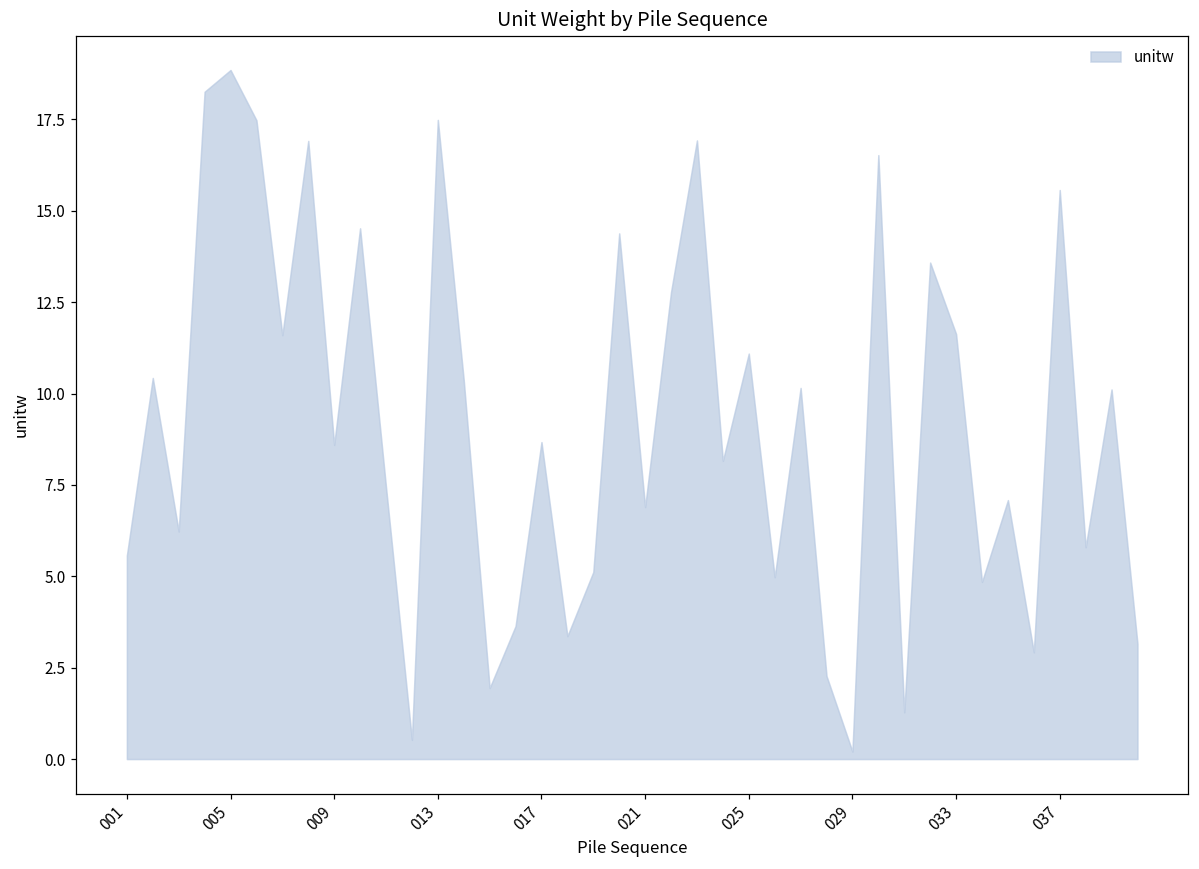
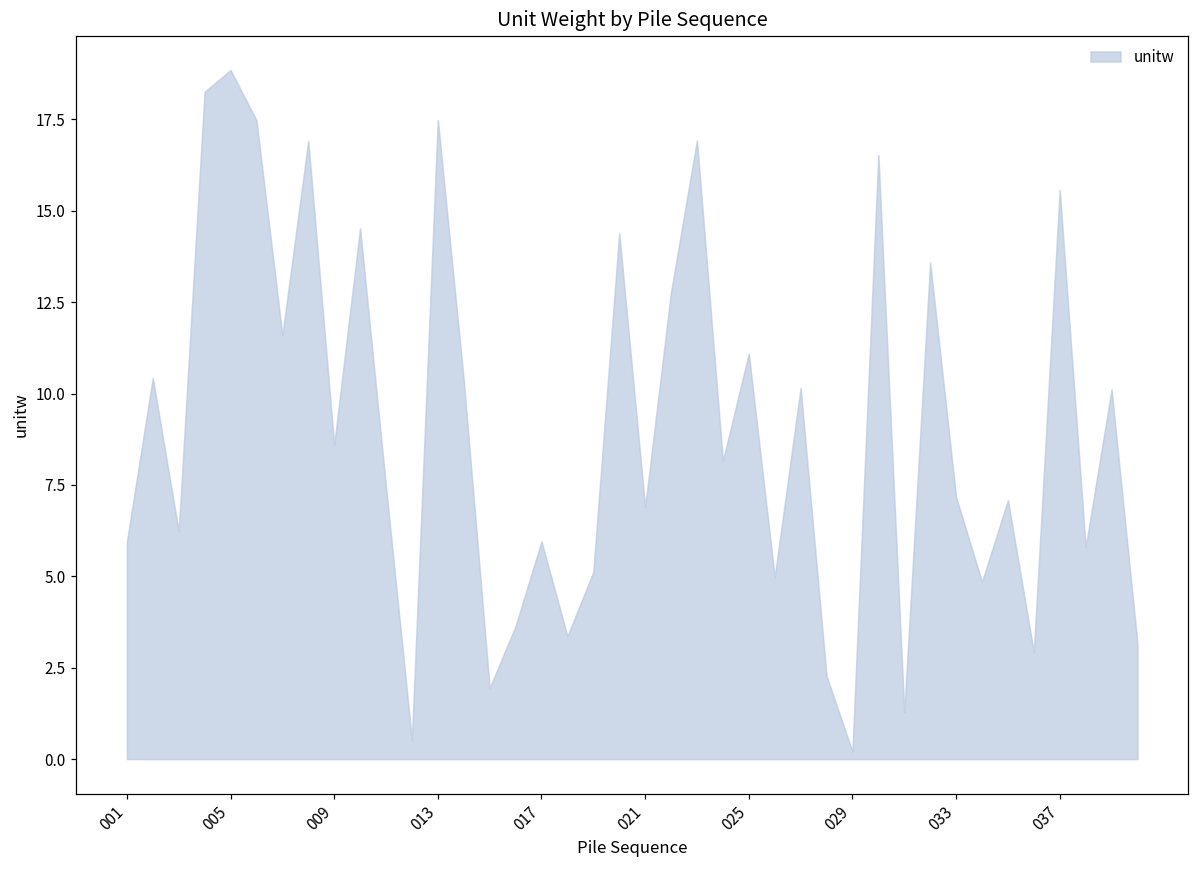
  {
-   "001": 5.6,
+   "001": 5.9,
    "005": 18.9,
    "009": 8.6,
    "013": 17.5,
-   "017": 8.7,
+   "017": 6.0,
    "021": 6.9,
    "025": 11.1,
    "029": 0.2,
-   "033": 11.6,
+   "033": 7.2,
    "037": 15.6
  }
